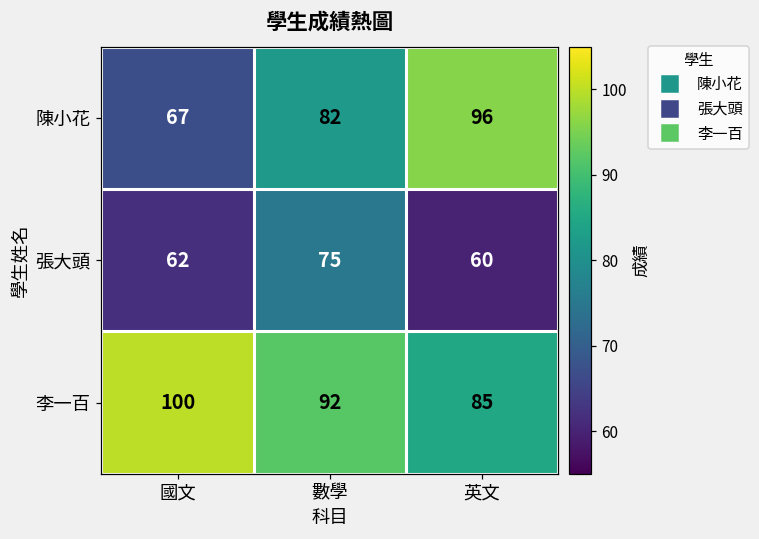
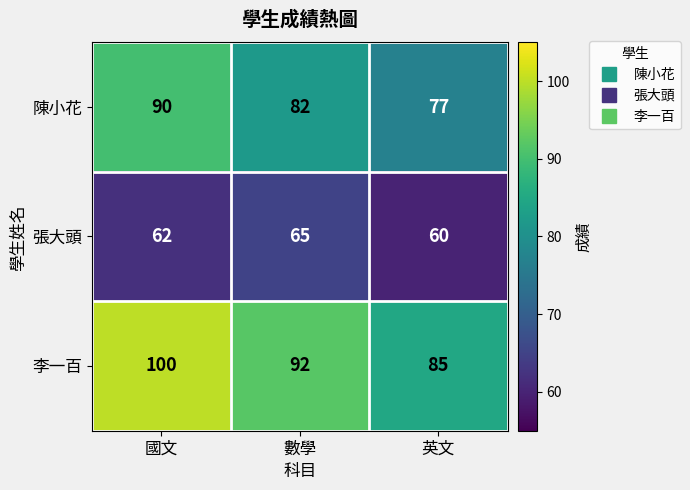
  {
    "陳小花": {
-     "國文": 67,
+     "國文": 90,
      "數學": 82,
-     "英文": 96
+     "英文": 77
    },
    "張大頭": {
      "國文": 62,
-     "數學": 75,
+     "數學": 65,
      "英文": 60
    },
    "李一百": {
      "國文": 100,
      "數學": 92,
      "英文": 85
    }
  }
